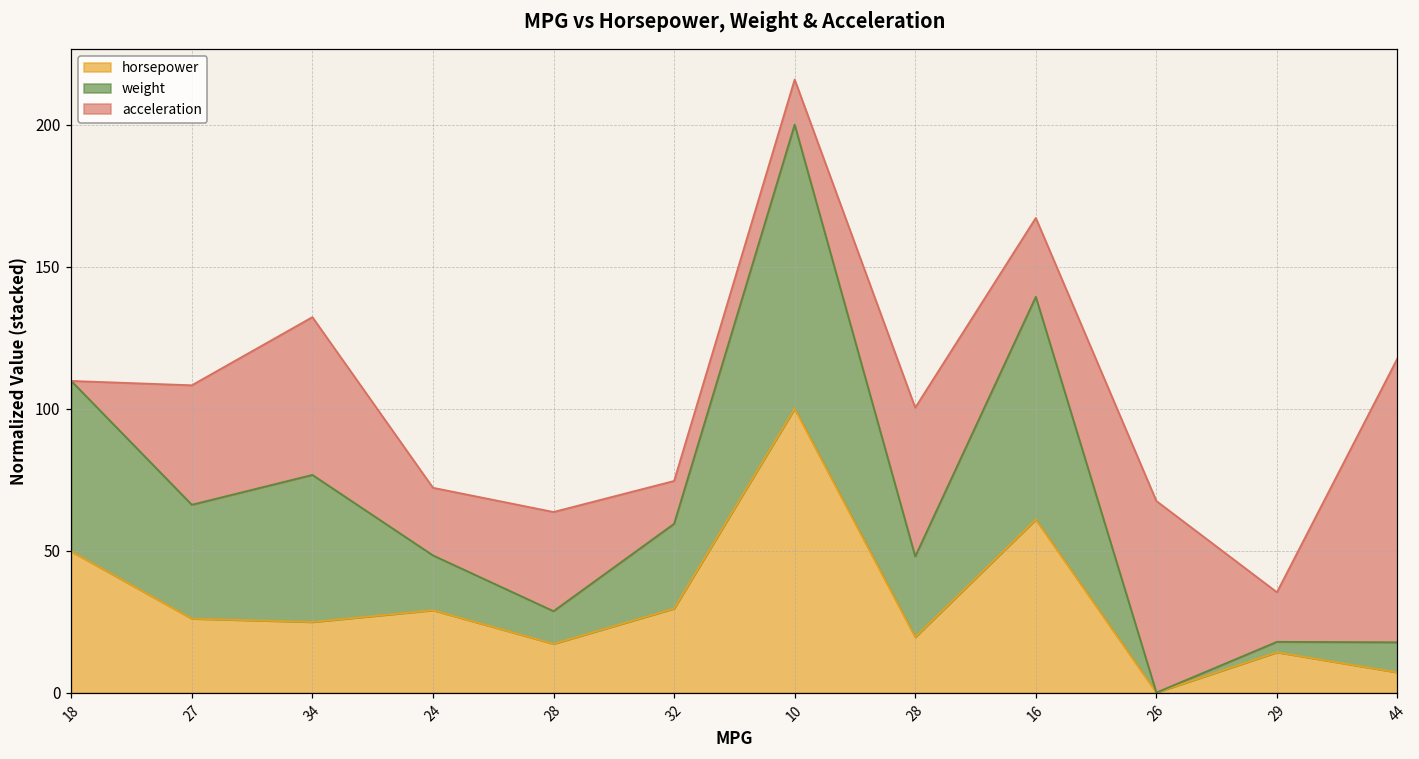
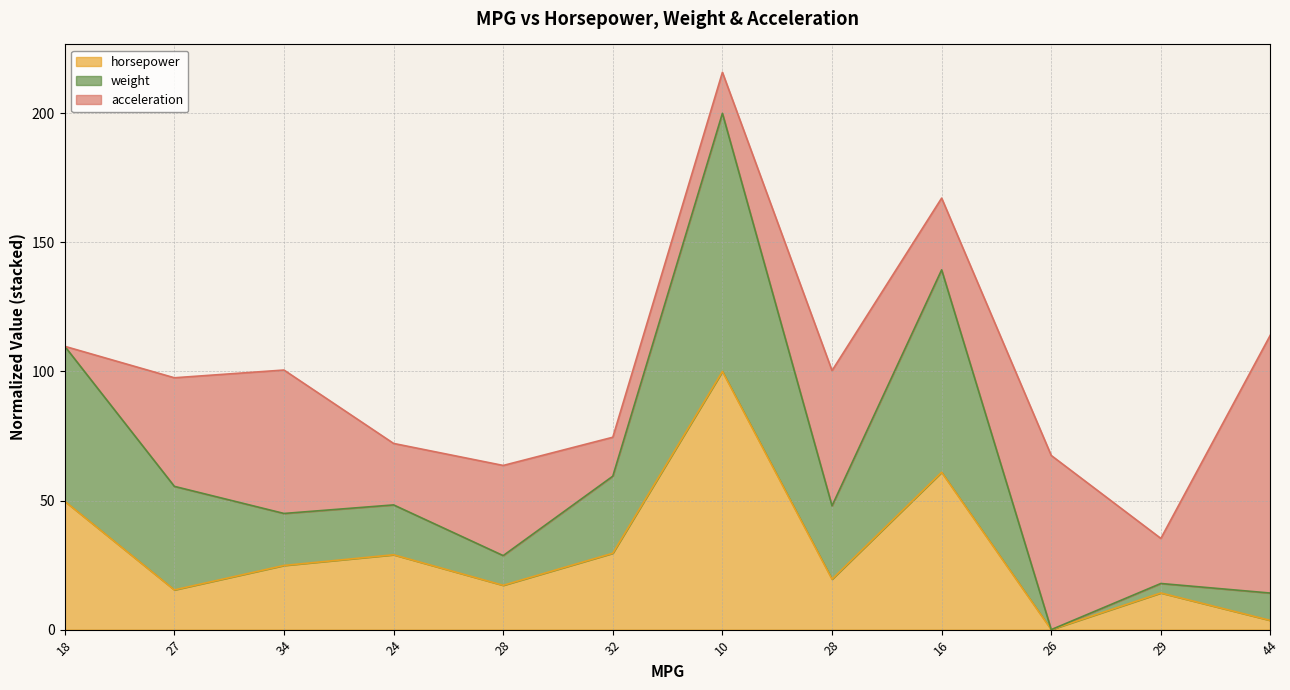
  {
    "horsepower": {
      "18": 50,
-     "27": 26,
+     "27": 15,
      "34": 25,
      "24": 29,
      "32": 30,
      "10": 100,
      "16": 61,
      "29": 14,
-     "44": 7
+     "44": 4
    },
    "weight": {
      "27": 40,
-     "34": 52,
+     "34": 20,
      "24": 19,
      "32": 30,
      "10": 100,
      "16": 78,
      "29": 4,
      "44": 11
    },
    "acceleration": {
      "27": 42,
      "34": 56,
      "24": 24,
      "32": 15,
      "10": 16,
      "16": 28,
      "26": 67,
      "29": 17,
      "44": 100
    }
  }
